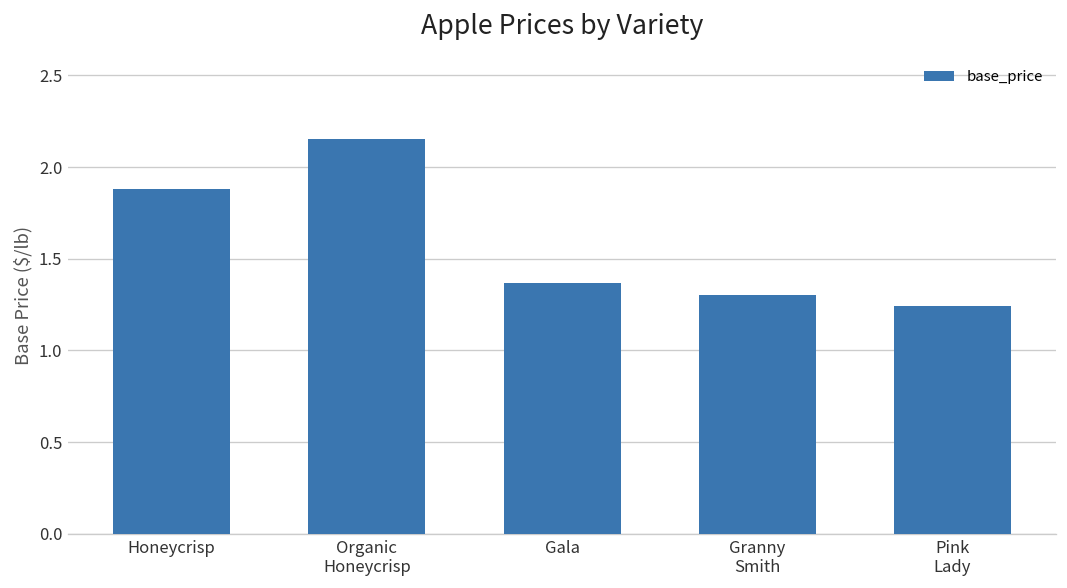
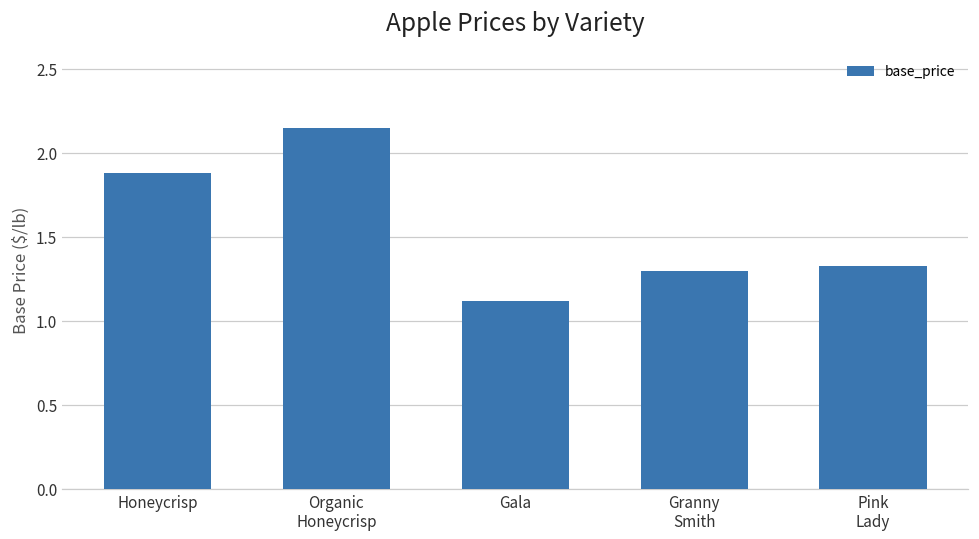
  {
    "Honeycrisp": 1.88,
    "Organic Honeycrisp": 2.15,
-   "Gala": 1.37,
+   "Gala": 1.12,
    "Granny Smith": 1.30,
-   "Pink Lady": 1.24
+   "Pink Lady": 1.33
  }
